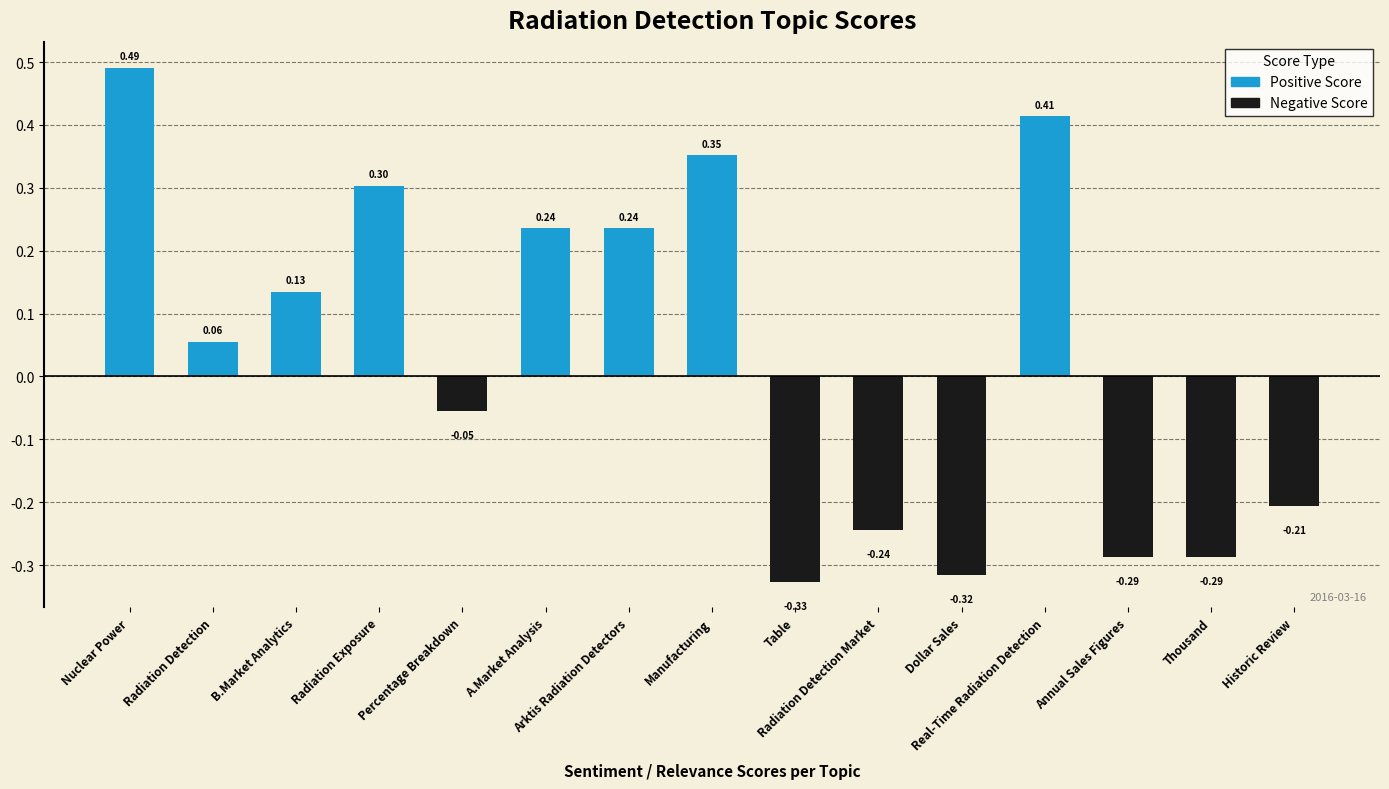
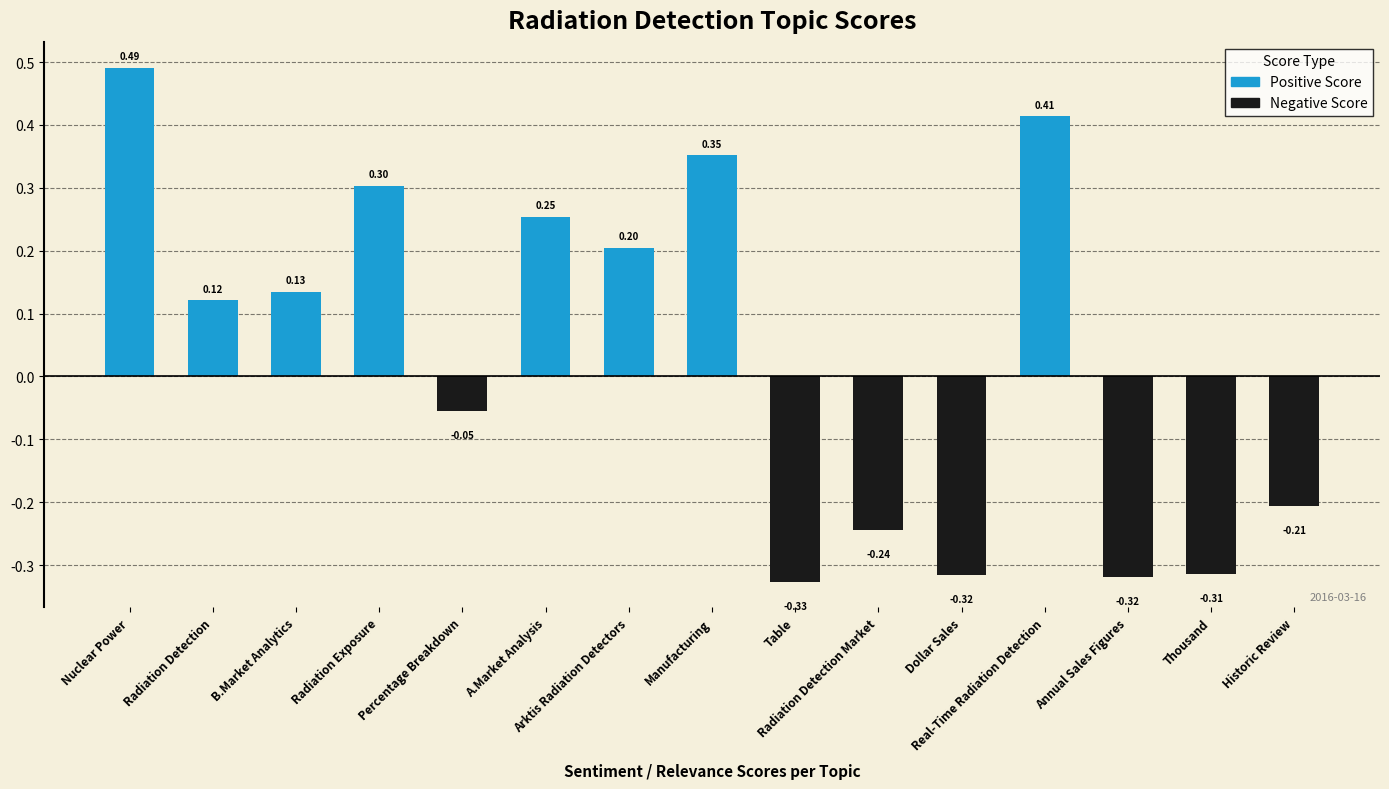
  {
    "Nuclear Power": 0.49,
-   "Radiation Detection": 0.06,
+   "Radiation Detection": 0.12,
    "B.Market Analytics": 0.13,
    "Radiation Exposure": 0.30,
    "Percentage Breakdown": -0.05,
-   "A.Market Analysis": 0.24,
-   "Arktis Radiation Detectors": 0.24,
+   "A.Market Analysis": 0.25,
+   "Arktis Radiation Detectors": 0.20,
    "Manufacturing": 0.35,
    "Table": -0.33,
    "Radiation Detection Market": -0.24,
    "Dollar Sales": -0.32,
    "Real-Time Radiation Detection": 0.41,
-   "Annual Sales Figures": -0.29,
-   "Thousand": -0.29,
+   "Annual Sales Figures": -0.32,
+   "Thousand": -0.31,
    "Historic Review": -0.21
  }
